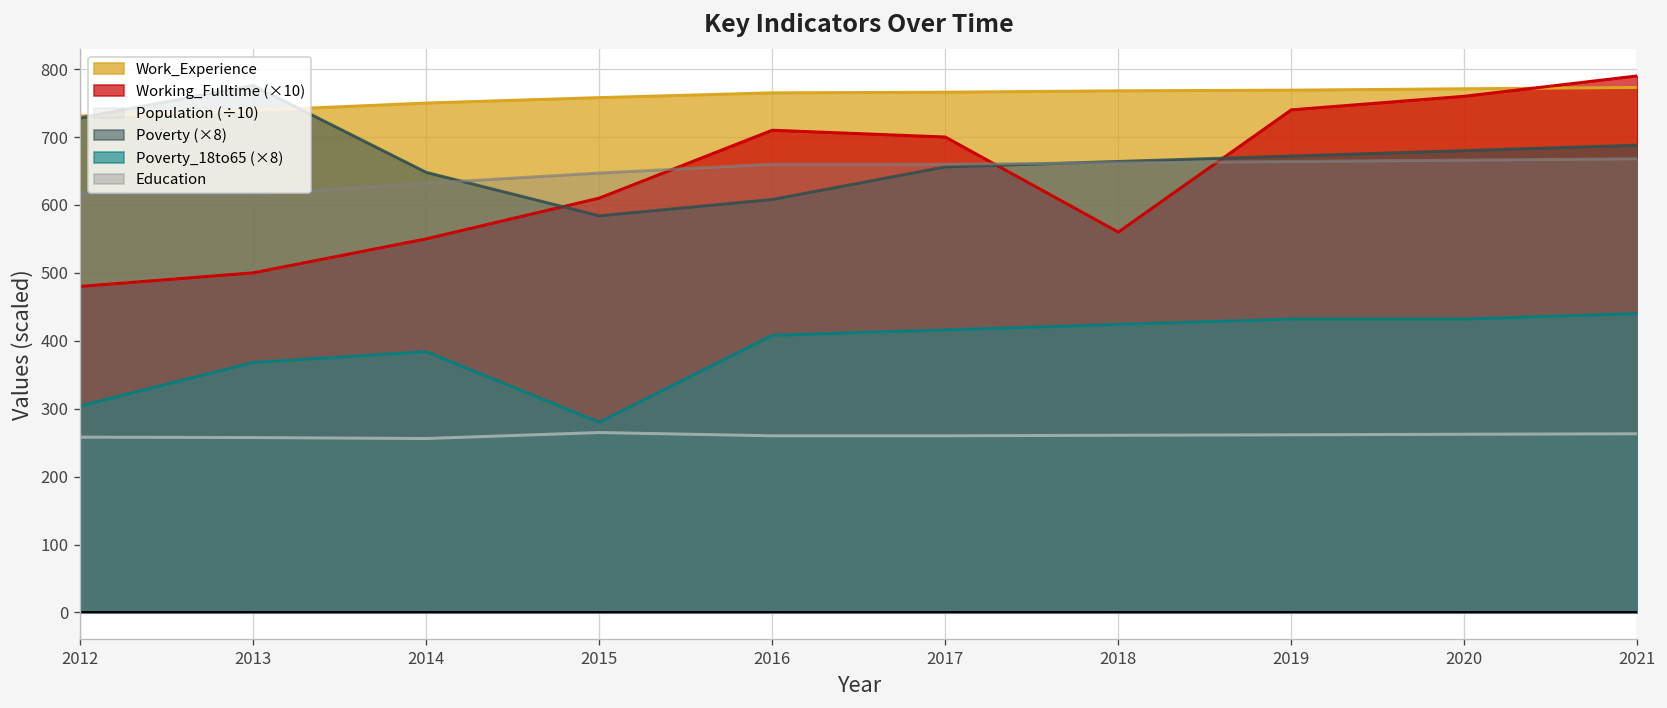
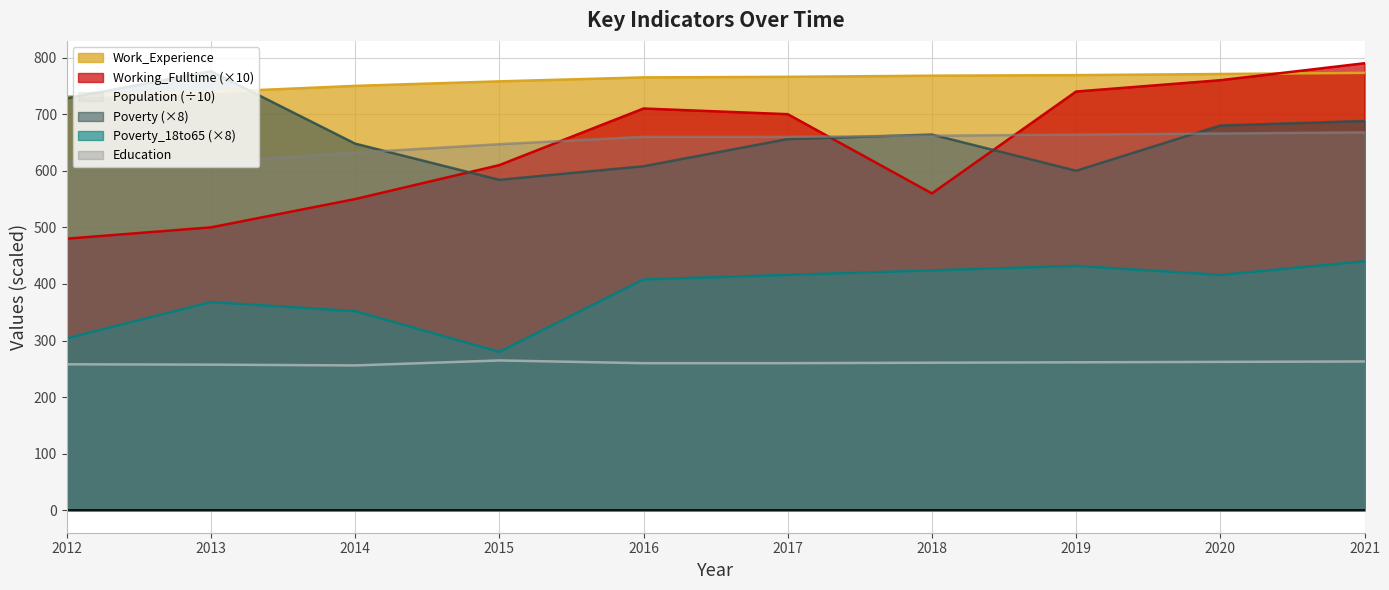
  {
    "Work_Experience": {
      "2014": 750,
      "2015": 760,
      "2016": 770,
      "2017": 770,
      "2018": 770,
      "2019": 770,
      "2020": 770,
      "2021": 770
    },
    "Working_Fulltime (×10)": {
      "2012": 480,
      "2013": 500,
      "2014": 550,
      "2015": 610,
      "2016": 710,
      "2017": 700,
      "2018": 560,
      "2019": 740,
      "2020": 760,
      "2021": 790
    },
    "Population (÷10)": {
      "2012": 260,
      "2013": 260,
      "2014": 260,
      "2015": 260,
      "2016": 260,
      "2017": 260,
      "2018": 260,
      "2019": 260,
      "2020": 260,
      "2021": 260
    },
    "Poverty (×8)": {
      "2014": 650,
      "2015": 580,
      "2016": 610,
-     "2019": 670,
+     "2019": 600,
      "2020": 680,
      "2021": 690
    },
    "Poverty_18to65 (×8)": {
      "2012": 300,
      "2013": 370,
-     "2014": 380,
+     "2014": 350,
      "2015": 280,
      "2016": 410,
      "2017": 420,
      "2018": 420,
      "2019": 430,
-     "2020": 430,
+     "2020": 420,
      "2021": 440
    },
    "Education": {
      "2012": 620,
      "2014": 630,
      "2015": 650,
      "2016": 660,
      "2019": 660,
      "2020": 670,
      "2021": 670
    }
  }
